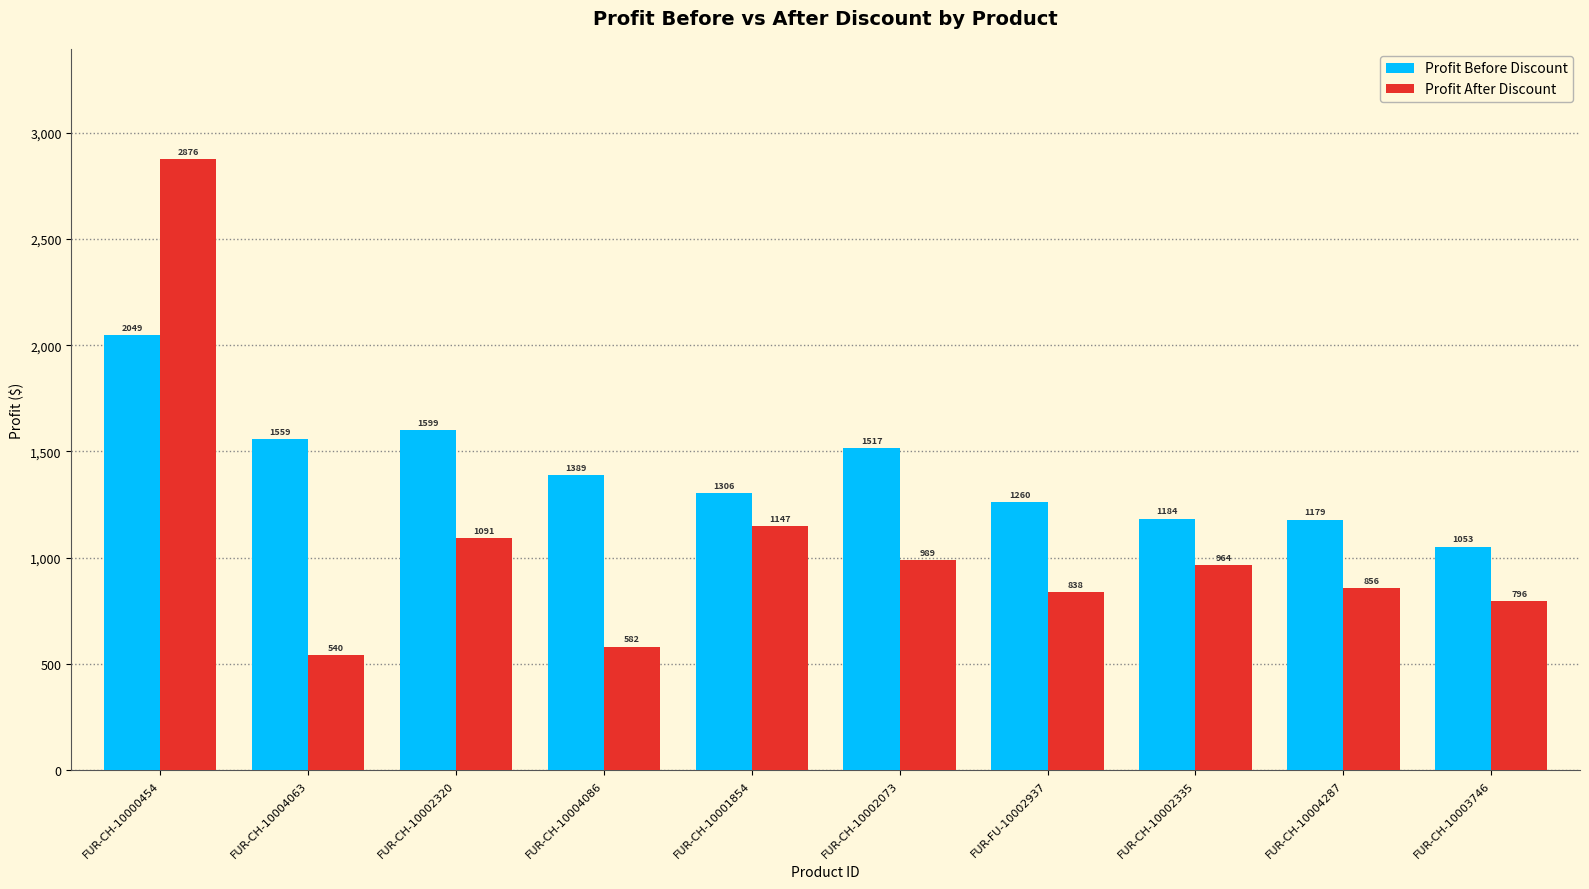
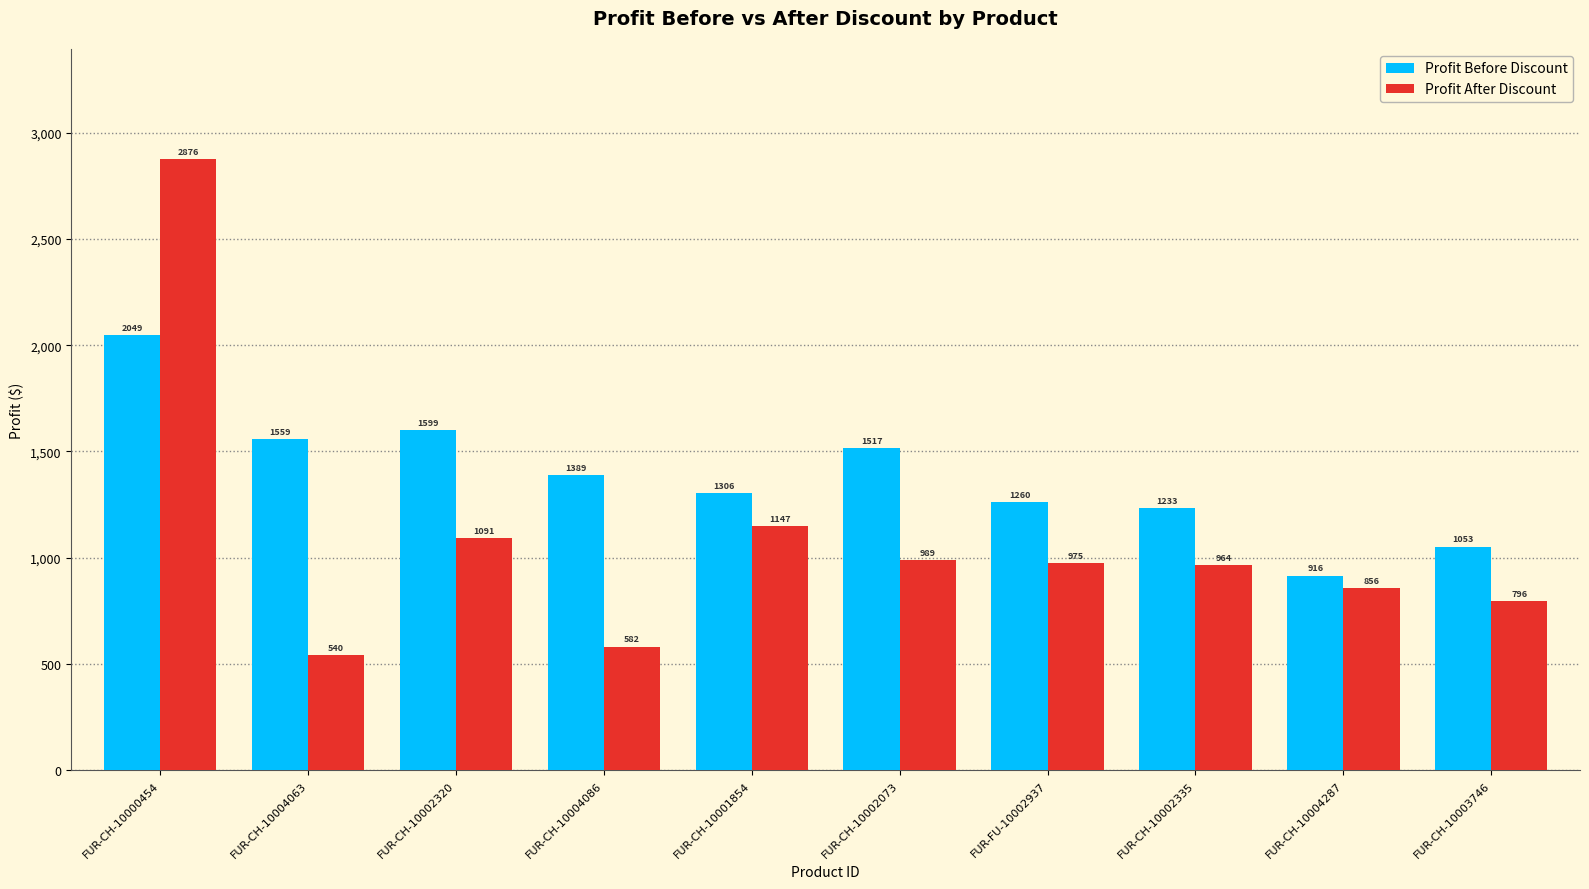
  {
    "Profit Before Discount": {
      "FUR-CH-10000454": 2049,
      "FUR-CH-10004063": 1559,
      "FUR-CH-10002320": 1599,
      "FUR-CH-10004086": 1389,
      "FUR-CH-10001854": 1306,
      "FUR-CH-10002073": 1517,
      "FUR-FU-10002937": 1260,
-     "FUR-CH-10002335": 1184,
-     "FUR-CH-10004287": 1179,
+     "FUR-CH-10002335": 1233,
+     "FUR-CH-10004287": 916,
      "FUR-CH-10003746": 1053
    },
    "Profit After Discount": {
      "FUR-CH-10000454": 2876,
      "FUR-CH-10004063": 540,
      "FUR-CH-10002320": 1091,
      "FUR-CH-10004086": 582,
      "FUR-CH-10001854": 1147,
      "FUR-CH-10002073": 989,
-     "FUR-FU-10002937": 838,
+     "FUR-FU-10002937": 975,
      "FUR-CH-10002335": 964,
      "FUR-CH-10004287": 856,
      "FUR-CH-10003746": 796
    }
  }
